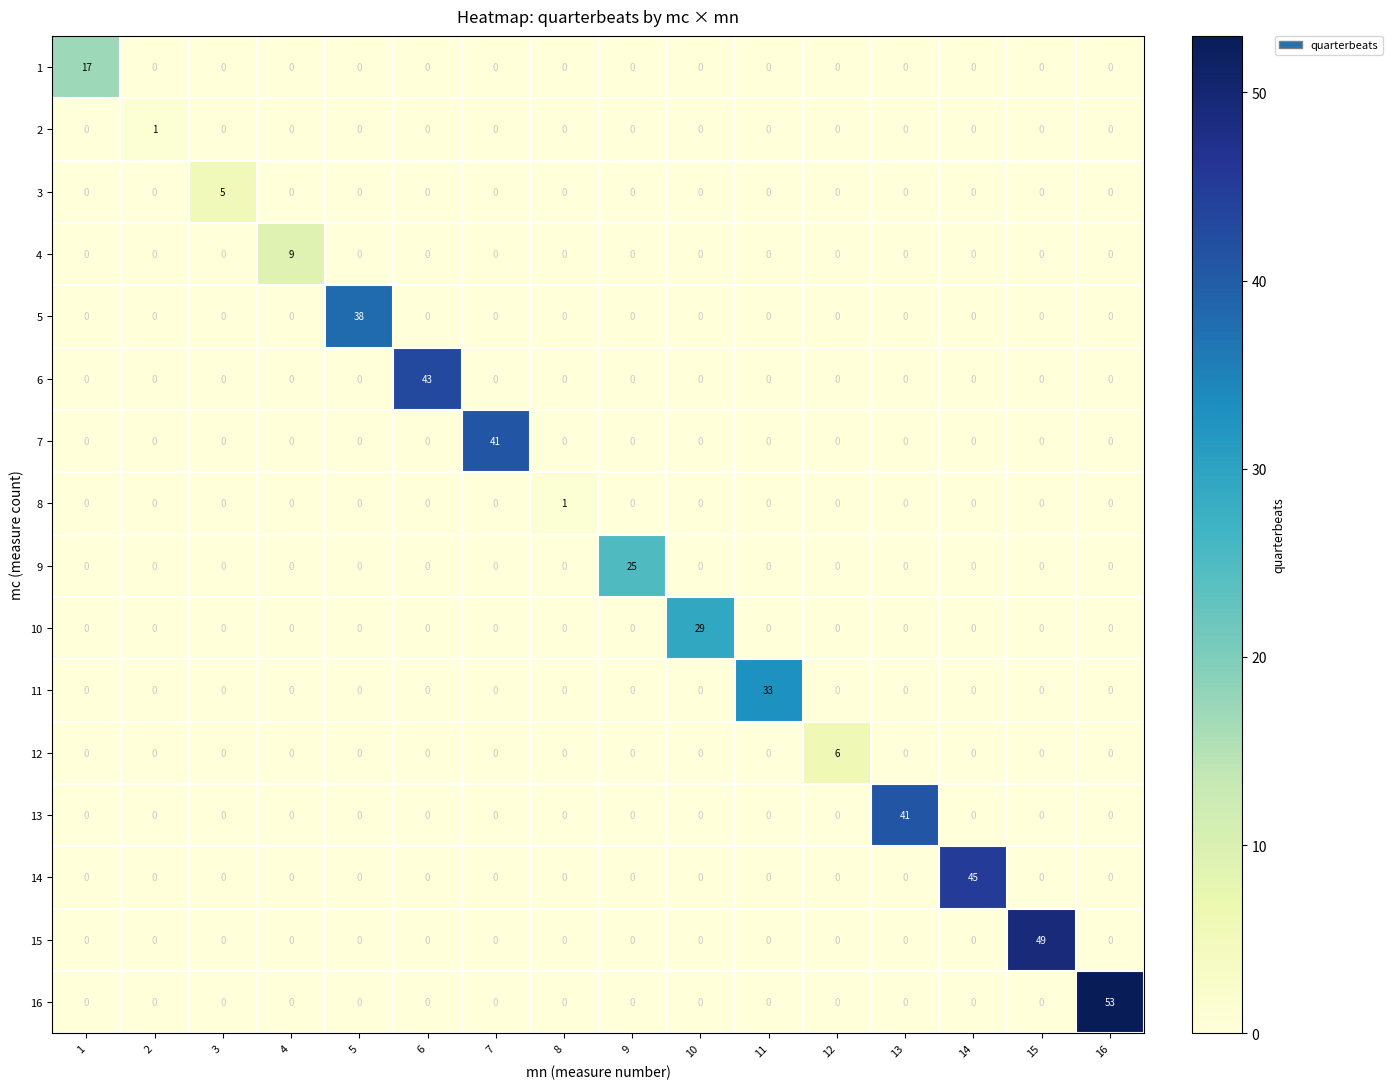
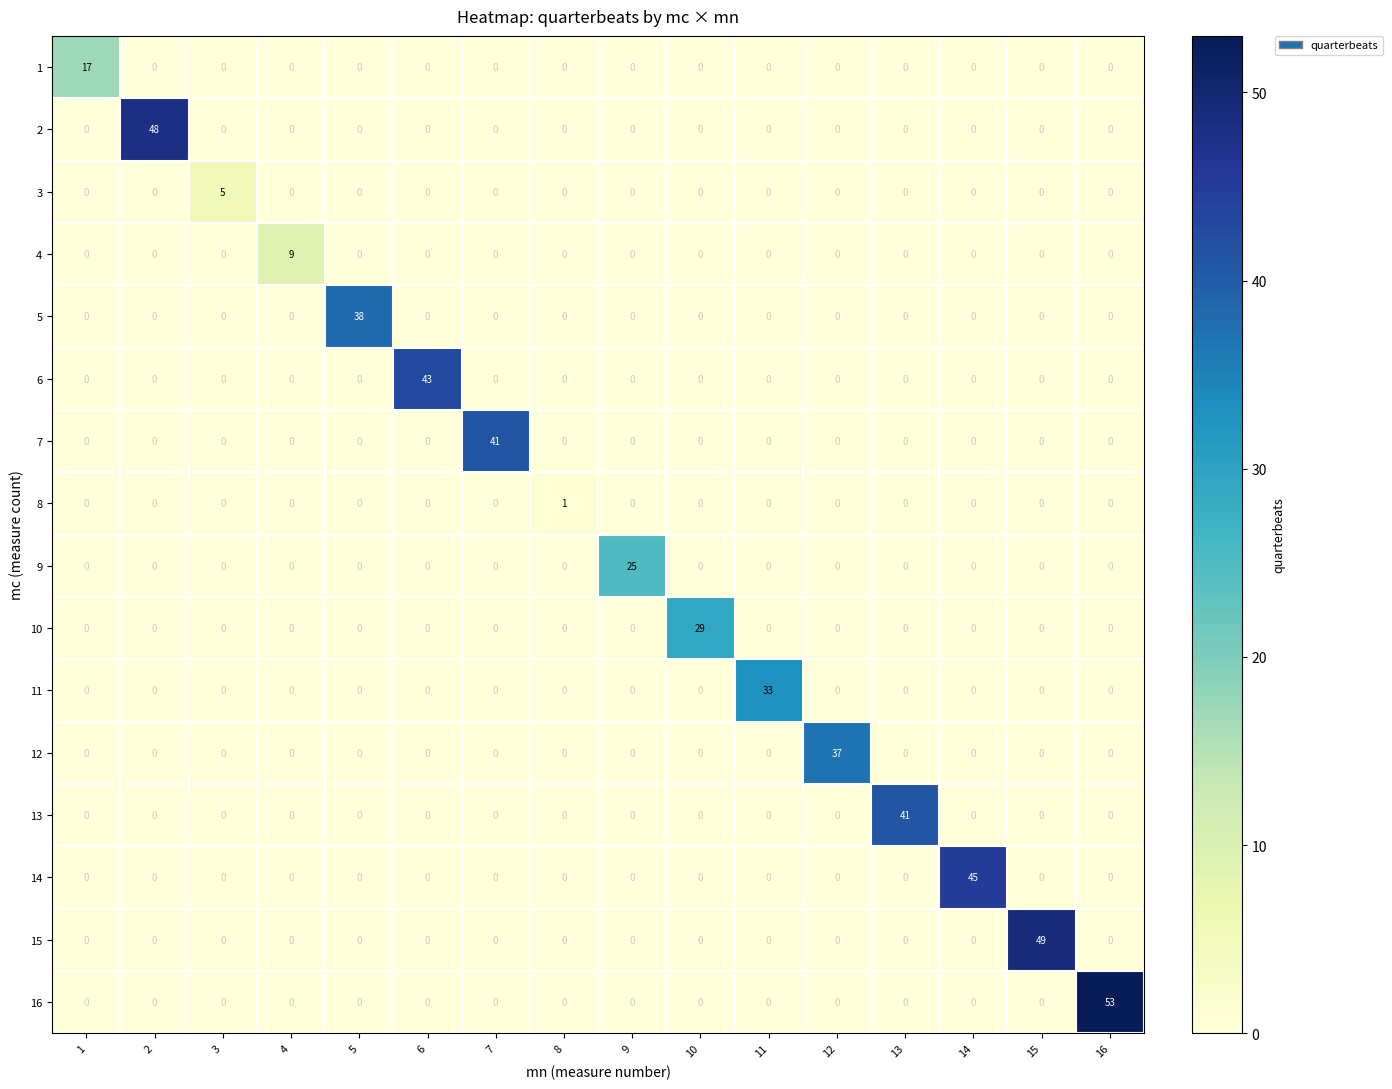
  {
    "2": {
      "1": 0,
-     "2": 1,
+     "2": 48,
      "3": 0,
      "4": 0,
      "5": 0,
      "6": 0,
      "7": 0,
      "8": 0,
      "9": 0,
      "10": 0,
      "11": 0,
      "12": 0,
      "13": 0,
      "14": 0,
      "15": 0,
      "16": 0
    },
    "12": {
      "1": 0,
      "2": 0,
      "3": 0,
      "4": 0,
      "5": 0,
      "6": 0,
      "7": 0,
      "8": 0,
      "9": 0,
      "10": 0,
      "11": 0,
-     "12": 6,
+     "12": 37,
      "13": 0,
      "14": 0,
      "15": 0,
      "16": 0
    }
  }
